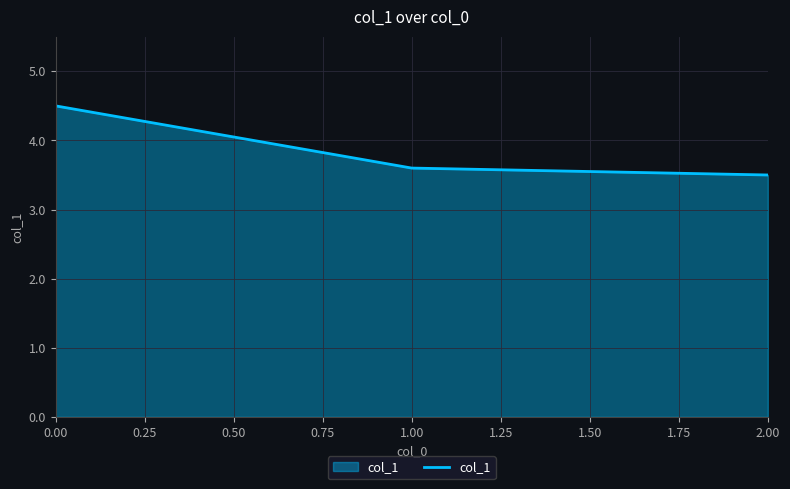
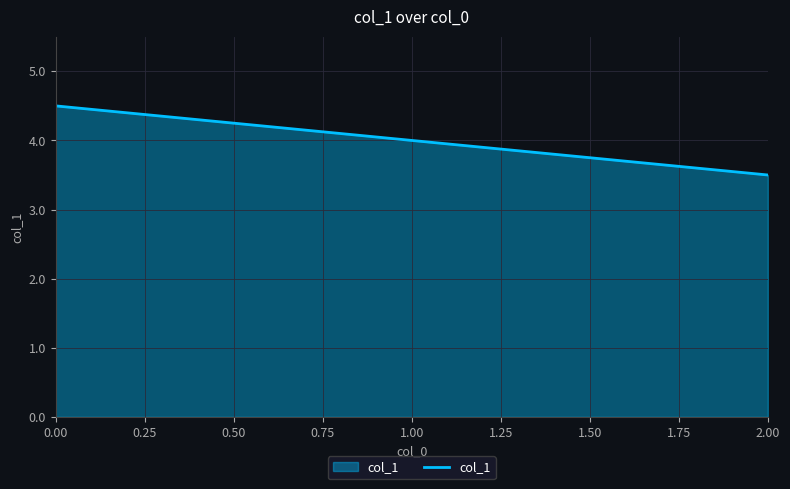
  {
    "0.00": 4.5,
-   "1.00": 3.6,
+   "1.00": 4.0,
    "2.00": 3.5
  }
